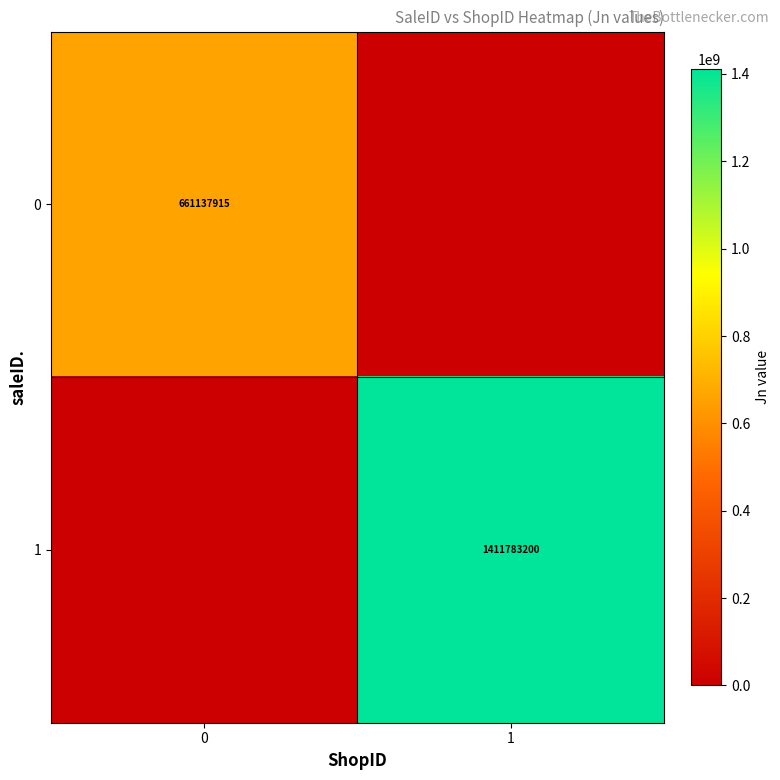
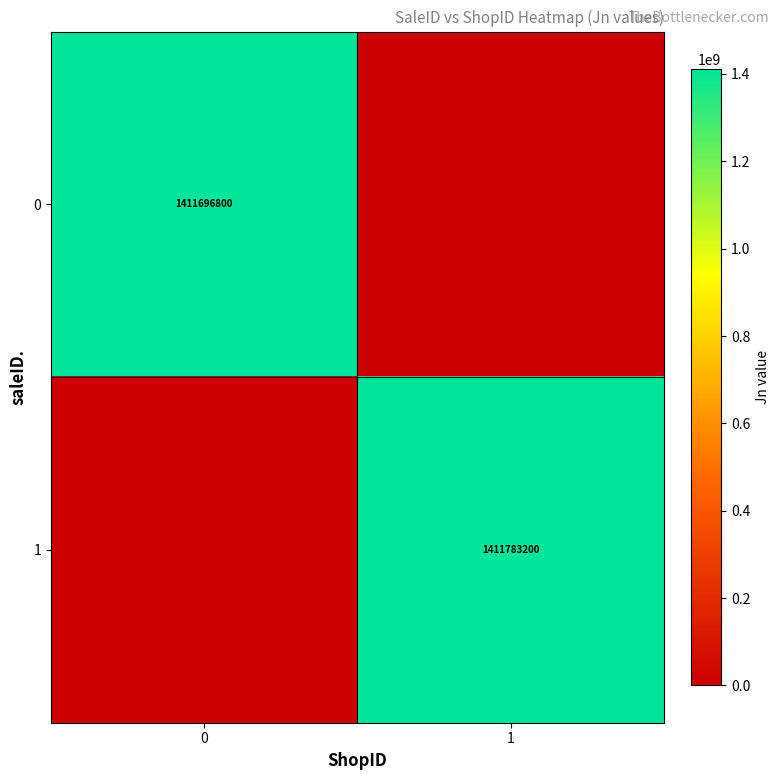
  {
    "0": {
-     "0": 661137915
+     "0": 1411696800
    },
    "1": {
      "1": 1411783200
    }
  }
